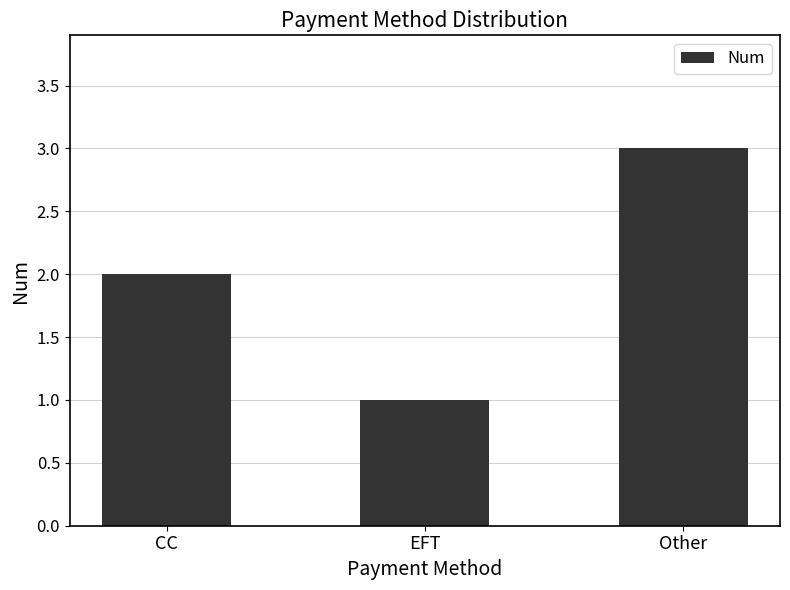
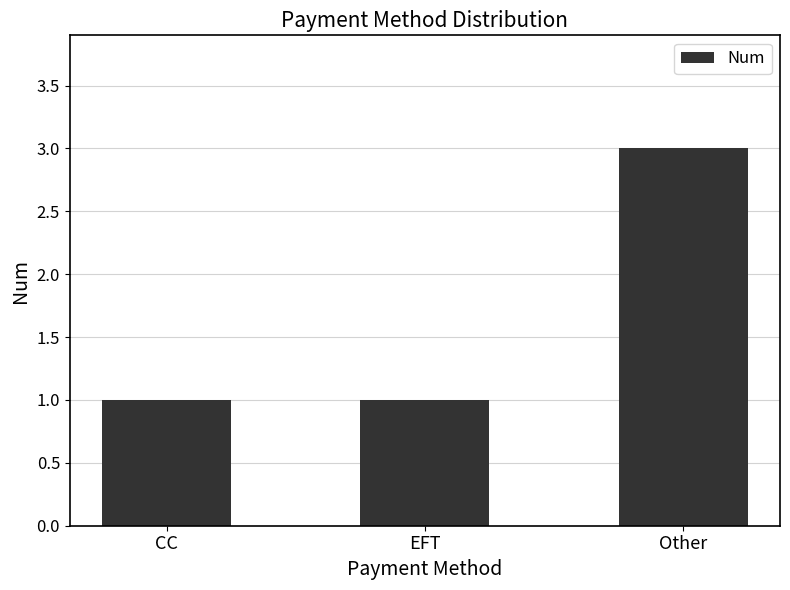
  {
-   "CC": 2,
+   "CC": 1,
    "EFT": 1,
    "Other": 3
  }
